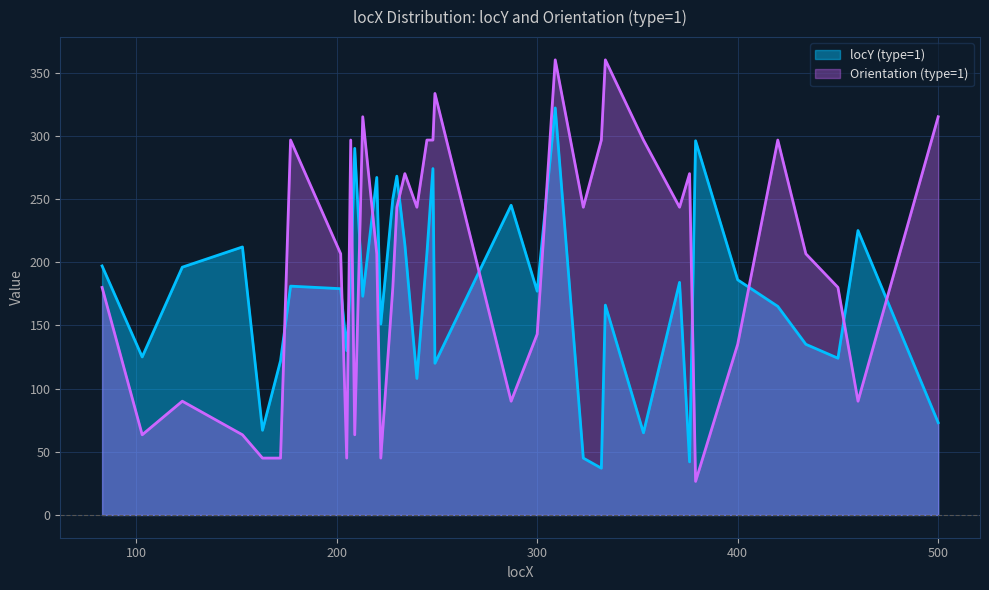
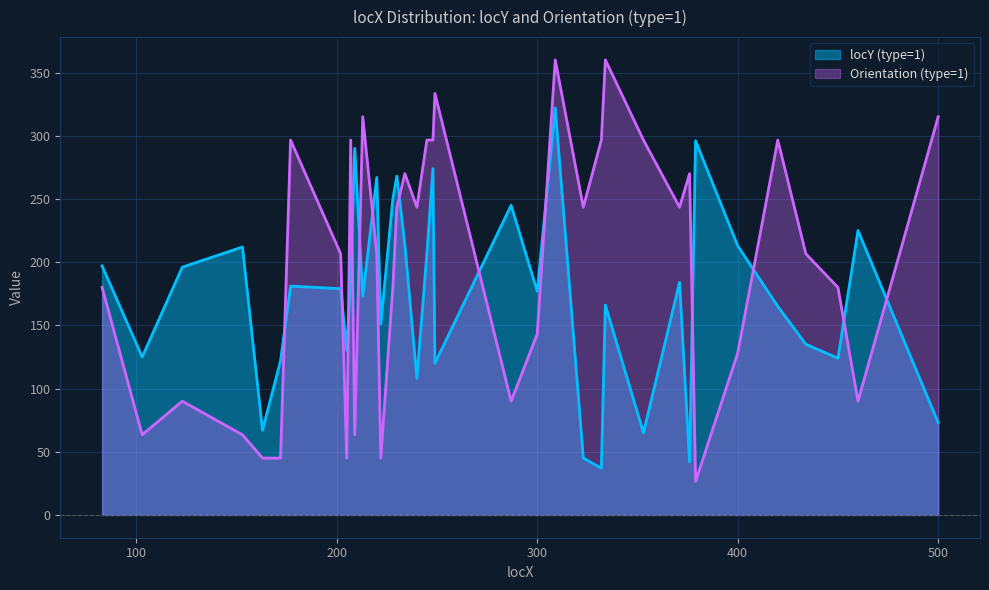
  {
    "locY (type=1)": {
      "300": 177,
-     "400": 186,
+     "400": 213,
      "500": 73
    },
    "Orientation (type=1)": {
      "300": 143,
-     "400": 135,
+     "400": 128,
      "500": 315
    }
  }
